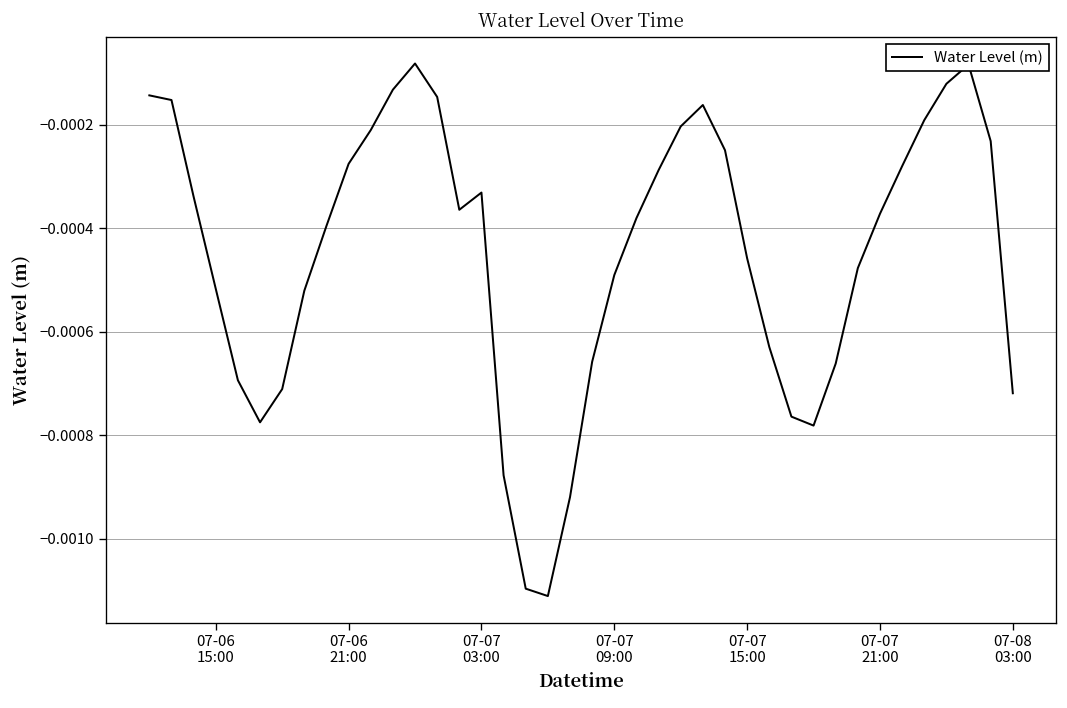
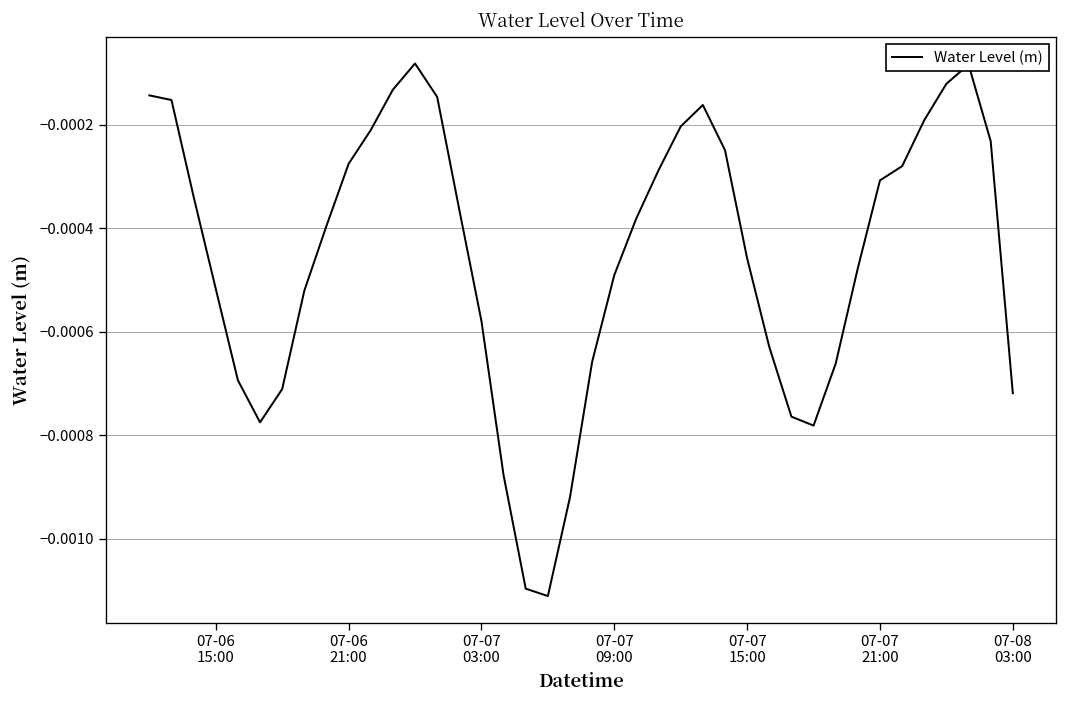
  {
    "07-06 15:00": -0.00052,
    "07-06 21:00": -0.00028,
-   "07-07 03:00": -0.00033,
+   "07-07 03:00": -0.00058,
    "07-07 09:00": -0.00049,
    "07-07 15:00": -0.00046,
-   "07-07 21:00": -0.00037,
+   "07-07 21:00": -0.00031,
    "07-08 03:00": -0.00072
  }
